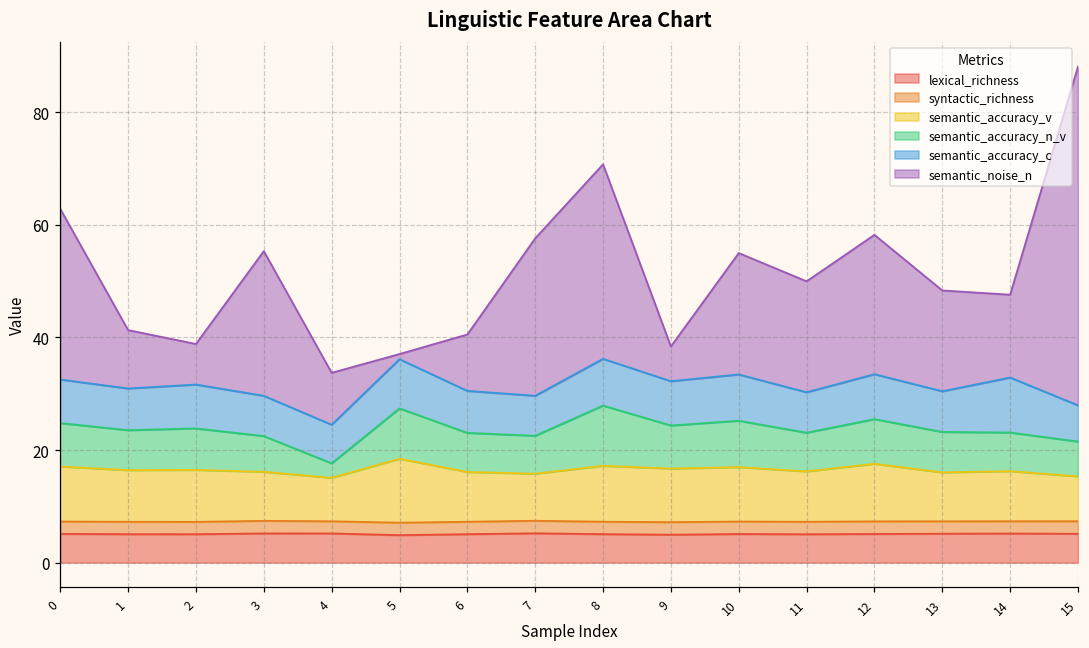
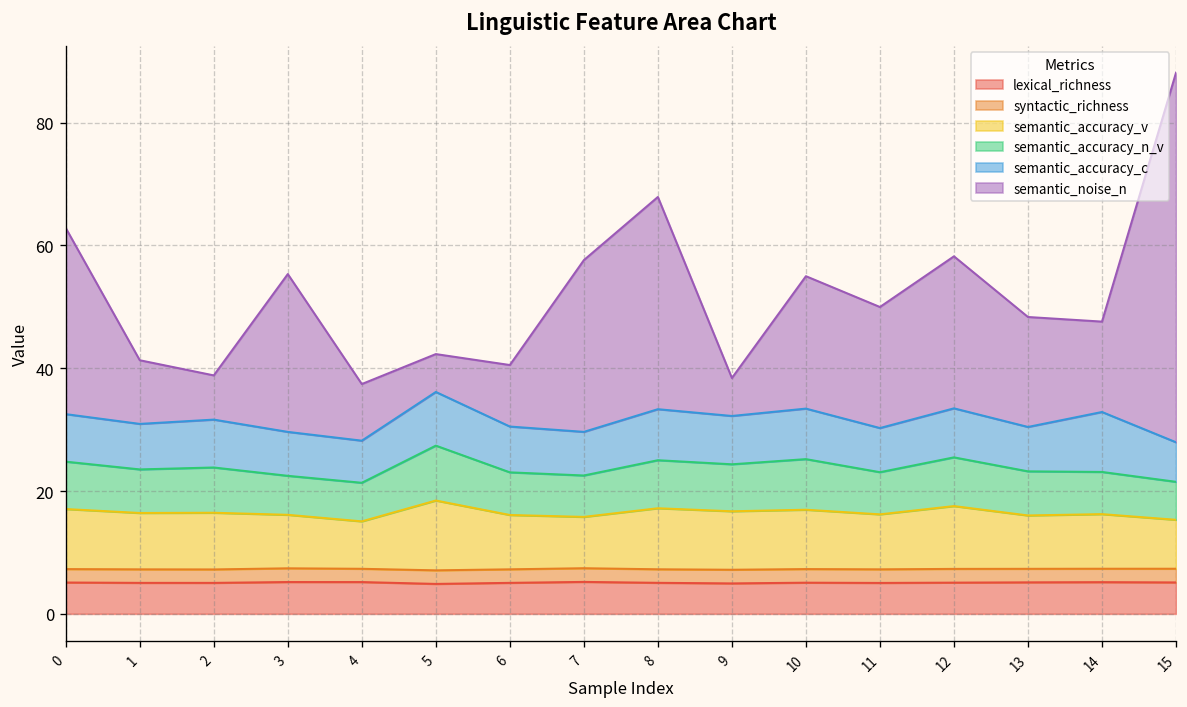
  {
    "semantic_accuracy_n_v": {
      "0": 8,
      "1": 7,
      "2": 7,
      "3": 6,
-     "4": 3,
+     "4": 6,
      "5": 9,
      "6": 7,
      "7": 7,
-     "8": 11,
+     "8": 8,
      "9": 8,
      "10": 8,
      "11": 7,
      "12": 8,
      "13": 7,
      "14": 7,
      "15": 6
    },
    "semantic_accuracy_c": {
      "0": 8,
      "1": 7,
      "2": 8,
      "3": 7,
      "4": 7,
      "5": 9,
      "6": 7,
      "7": 7,
      "8": 8,
      "9": 8,
      "10": 8,
      "11": 7,
      "12": 8,
      "13": 7,
      "14": 10,
      "15": 6
    },
    "semantic_noise_n": {
      "0": 30,
      "1": 10,
      "2": 7,
      "3": 26,
      "4": 9,
-     "5": 1,
+     "5": 6,
      "6": 10,
      "7": 28,
      "8": 35,
      "9": 6,
      "10": 22,
      "11": 20,
      "12": 25,
      "13": 18,
      "14": 15,
      "15": 60
    }
  }
